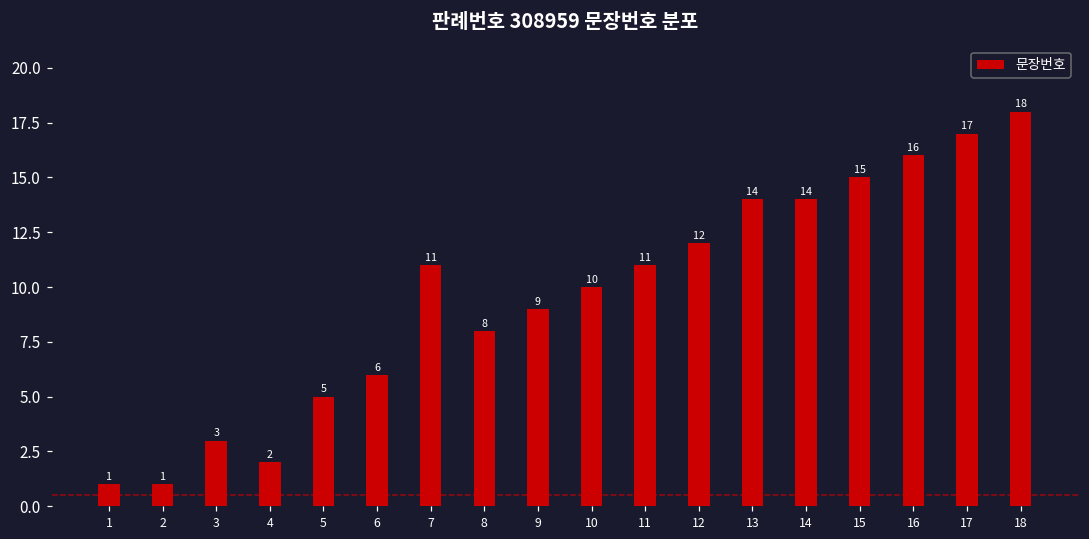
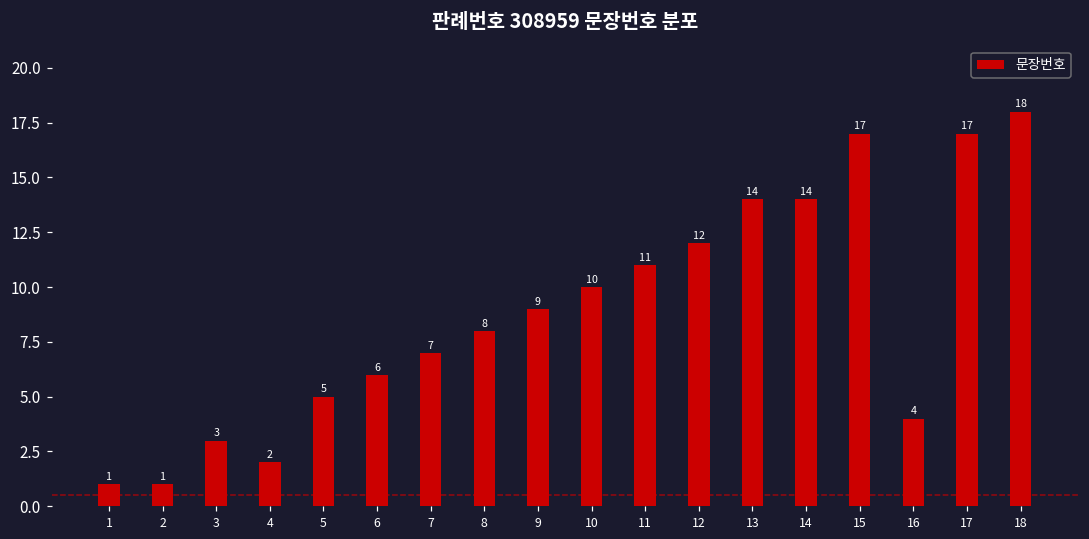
  {
    "1": 1,
    "2": 1,
    "3": 3,
    "4": 2,
    "5": 5,
    "6": 6,
-   "7": 11,
+   "7": 7,
    "8": 8,
    "9": 9,
    "10": 10,
    "11": 11,
    "12": 12,
    "13": 14,
    "14": 14,
-   "15": 15,
-   "16": 16,
+   "15": 17,
+   "16": 4,
    "17": 17,
    "18": 18
  }
